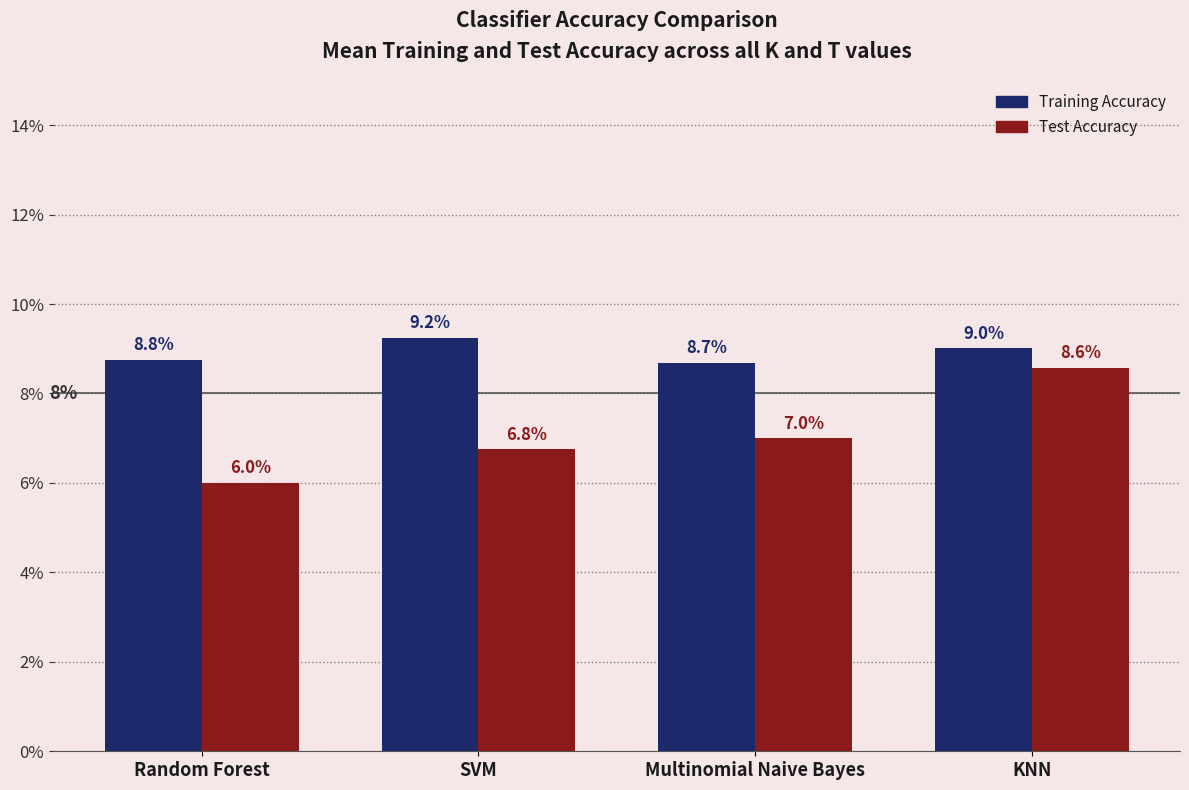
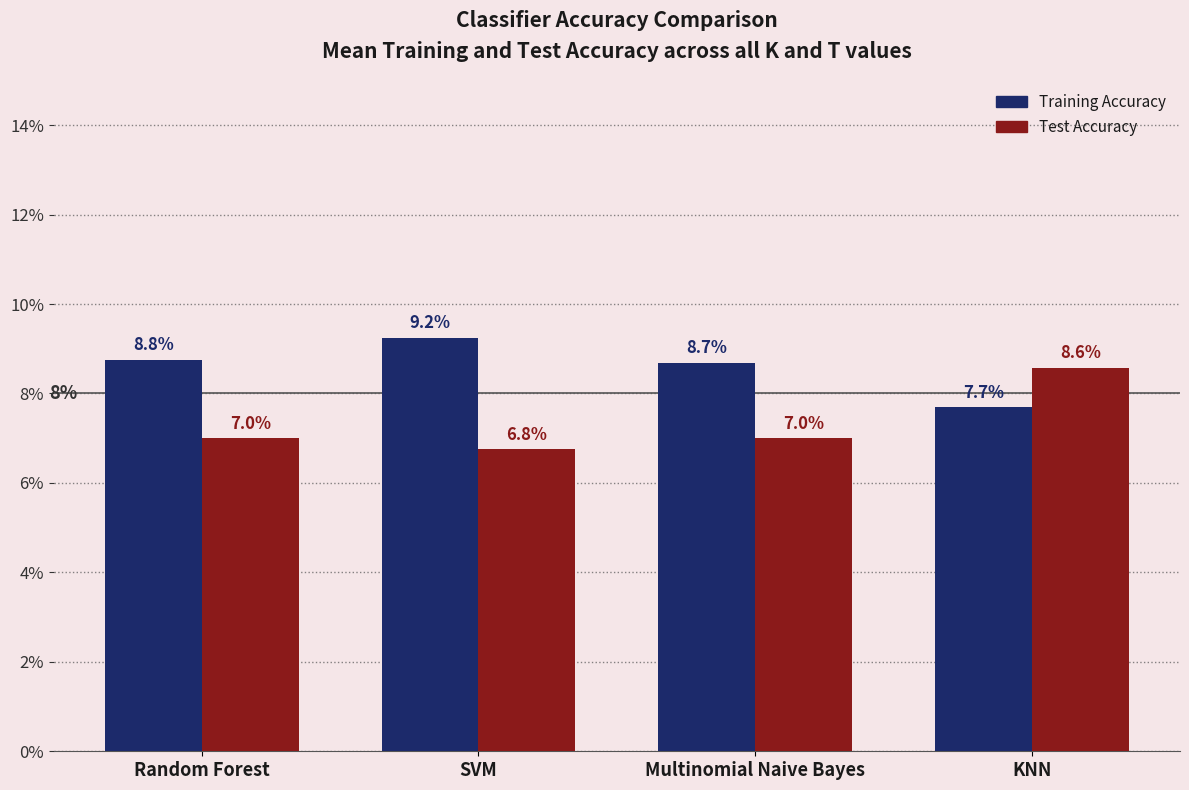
  {
    "Training Accuracy": {
      "Random Forest": "8.8%",
      "SVM": "9.2%",
      "Multinomial Naive Bayes": "8.7%",
-     "KNN": "9.0%"
+     "KNN": "7.7%"
    },
    "Test Accuracy": {
-     "Random Forest": "6.0%",
+     "Random Forest": "7.0%",
      "SVM": "6.8%",
      "Multinomial Naive Bayes": "7.0%",
      "KNN": "8.6%"
    }
  }
